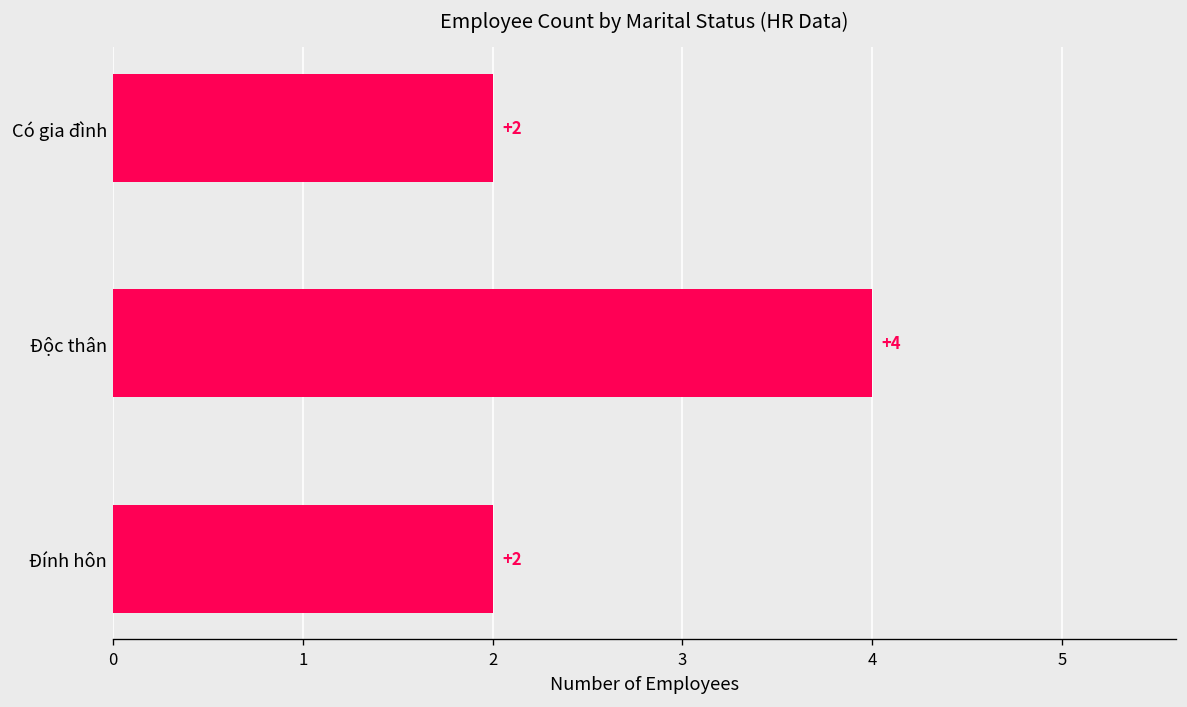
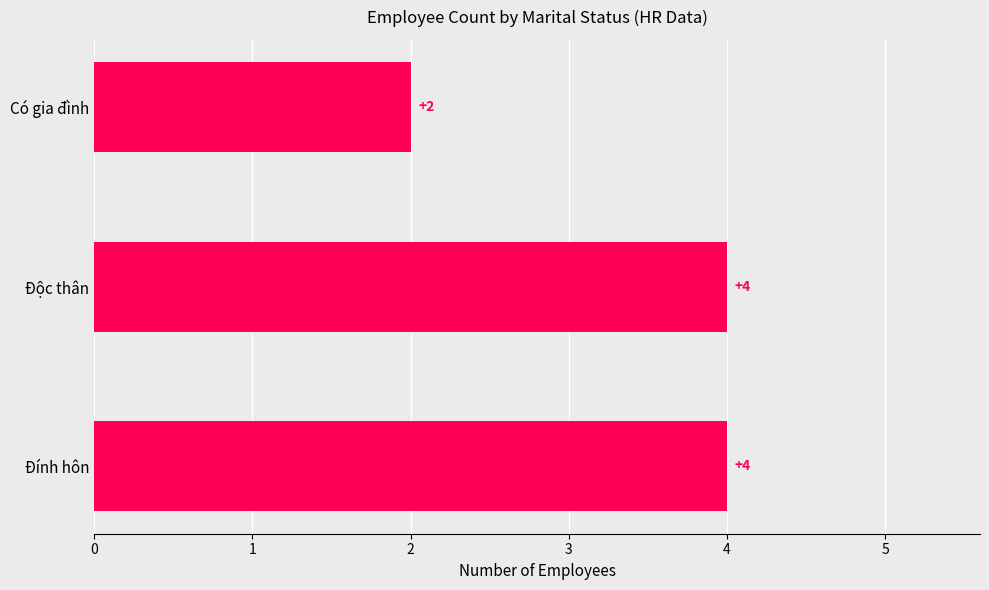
  {
    "Có gia đình": "+2",
    "Độc thân": "+4",
-   "Đính hôn": "+2"
+   "Đính hôn": "+4"
  }
